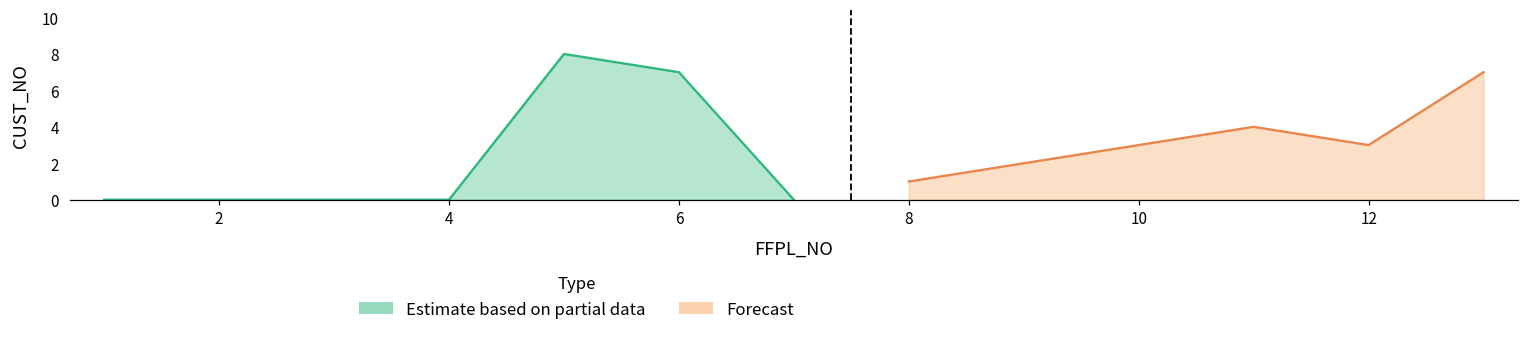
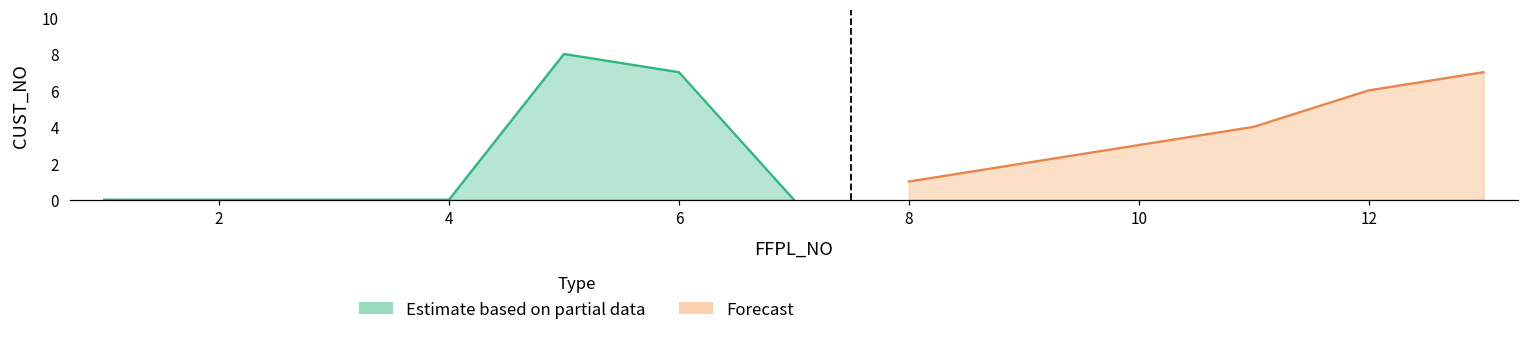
  {
    "Estimate based on partial data": {
      "2": 0,
      "4": 0,
      "6": 7
    },
    "Forecast": {
      "8": 1,
      "10": 3,
-     "12": 3
+     "12": 6
    }
  }
